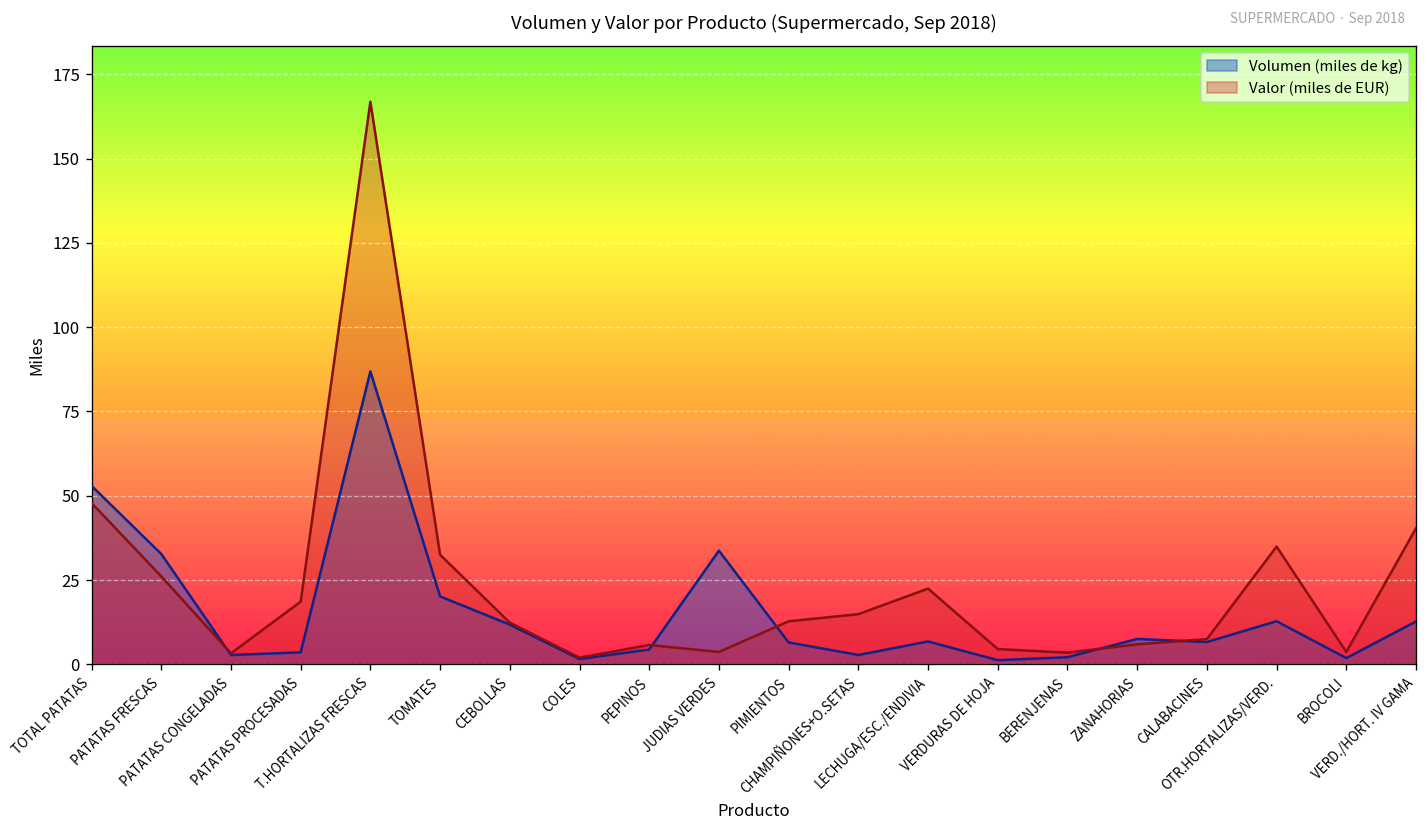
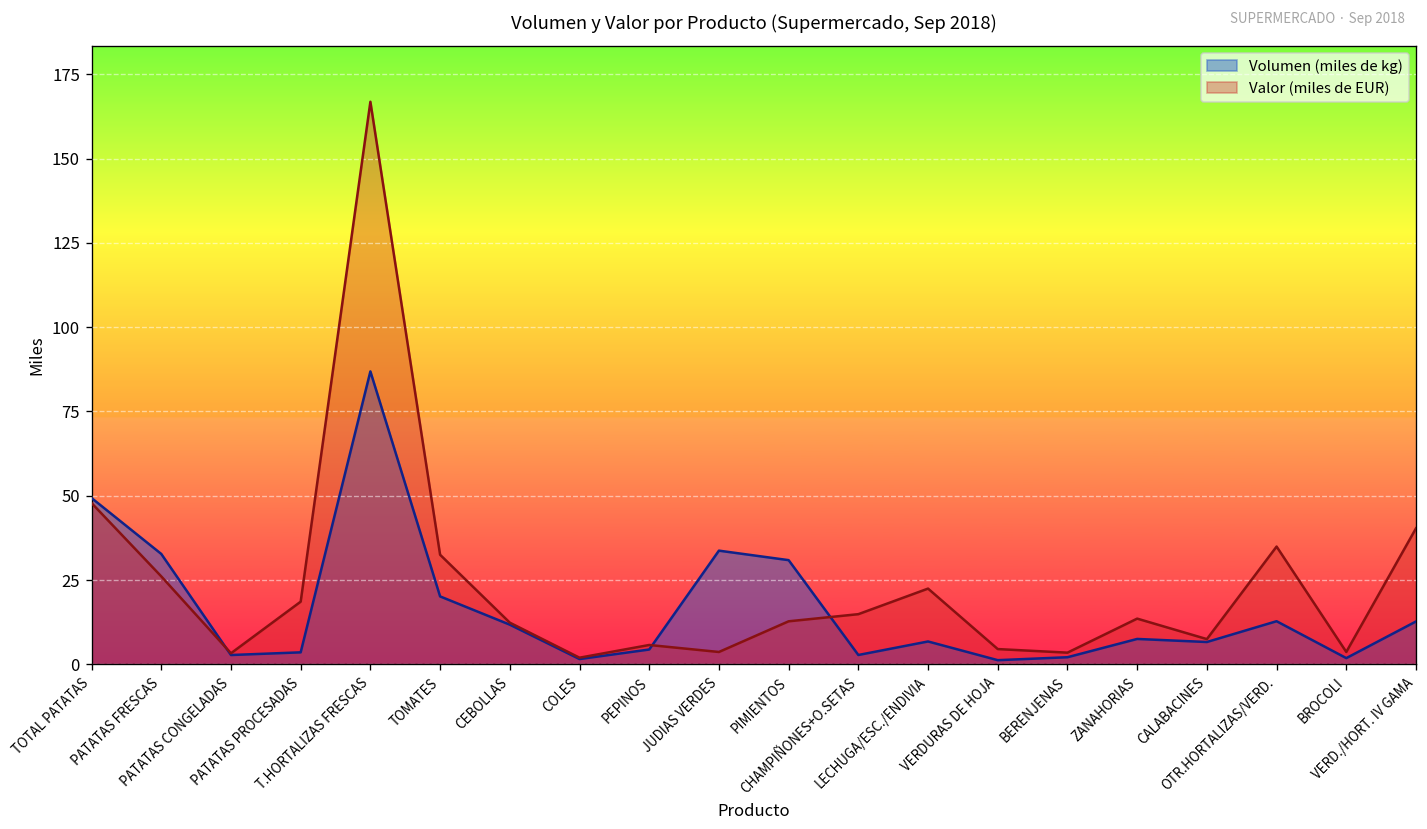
  {
    "Volumen (miles de kg)": {
-     "TOTAL PATATAS": 53,
+     "TOTAL PATATAS": 49,
      "PATATAS FRESCAS": 33,
      "PATATAS PROCESADAS": 3,
      "T.HORTALIZAS FRESCAS": 87,
      "TOMATES": 20,
      "PEPINOS": 4,
      "JUDIAS VERDES": 34,
-     "PIMIENTOS": 6,
+     "PIMIENTOS": 31,
      "CHAMPIÑONES+O.SETAS": 3,
      "LECHUGA/ESC./ENDIVIA": 7,
      "VERDURAS DE HOJA": 1,
      "BERENJENAS": 2,
      "ZANAHORIAS": 7,
      "OTR.HORTALIZAS/VERD.": 13,
      "BROCOLI": 2,
      "VERD./HORT. IV GAMA": 13
    },
    "Valor (miles de EUR)": {
      "TOTAL PATATAS": 48,
      "PATATAS FRESCAS": 26,
      "PATATAS PROCESADAS": 19,
      "T.HORTALIZAS FRESCAS": 167,
      "TOMATES": 32,
      "PEPINOS": 6,
      "JUDIAS VERDES": 4,
      "PIMIENTOS": 13,
      "CHAMPIÑONES+O.SETAS": 15,
      "LECHUGA/ESC./ENDIVIA": 22,
      "VERDURAS DE HOJA": 4,
      "BERENJENAS": 3,
-     "ZANAHORIAS": 6,
+     "ZANAHORIAS": 14,
      "OTR.HORTALIZAS/VERD.": 35,
      "BROCOLI": 4,
      "VERD./HORT. IV GAMA": 40
    }
  }
